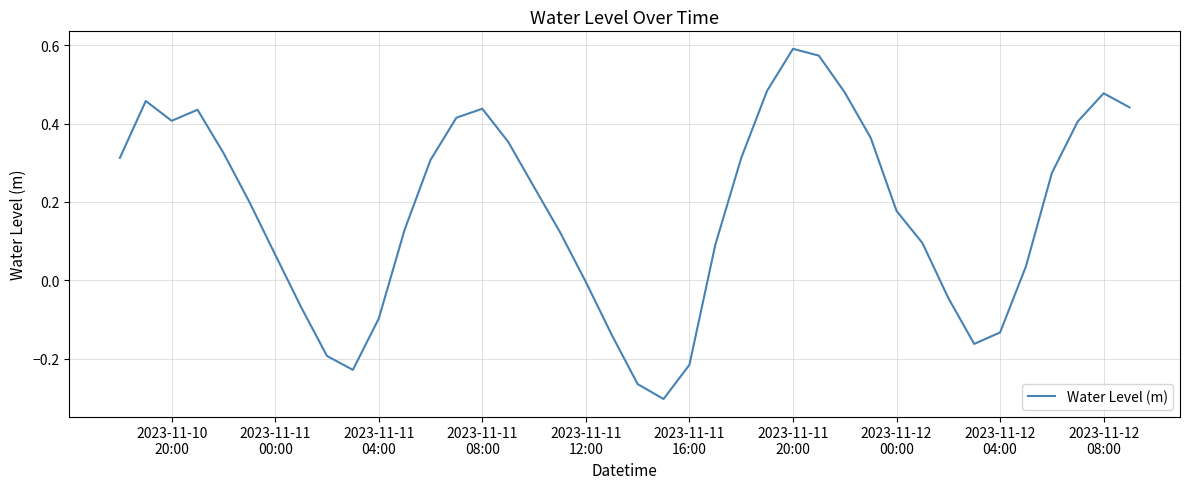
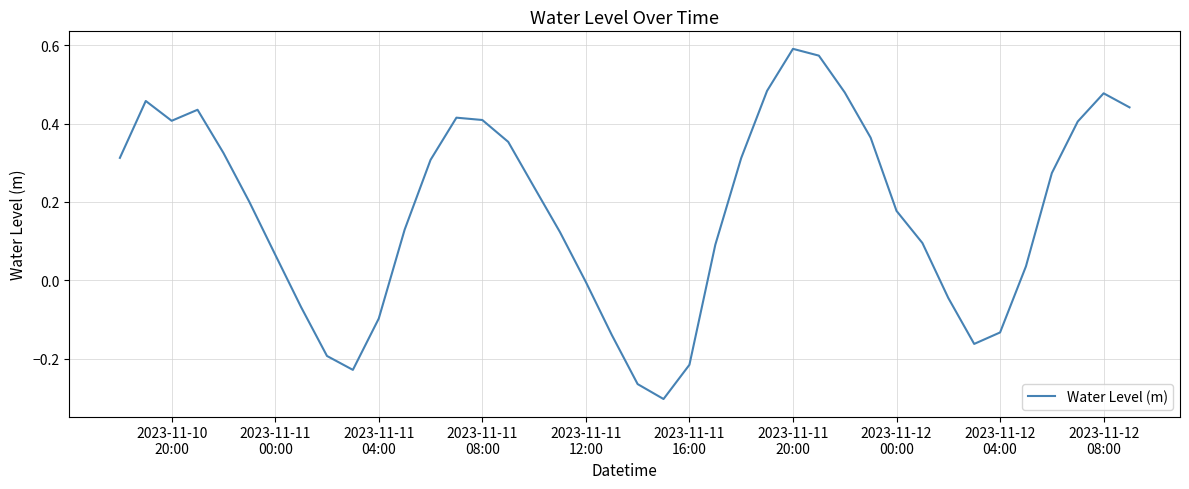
  {
    "2023-11-10 20:00": 0.41,
    "2023-11-11 00:00": 0.07,
    "2023-11-11 04:00": -0.10,
-   "2023-11-11 08:00": 0.44,
+   "2023-11-11 08:00": 0.41,
    "2023-11-11 12:00": 0.00,
    "2023-11-11 16:00": -0.22,
    "2023-11-11 20:00": 0.59,
    "2023-11-12 00:00": 0.18,
    "2023-11-12 04:00": -0.13,
    "2023-11-12 08:00": 0.48
  }
